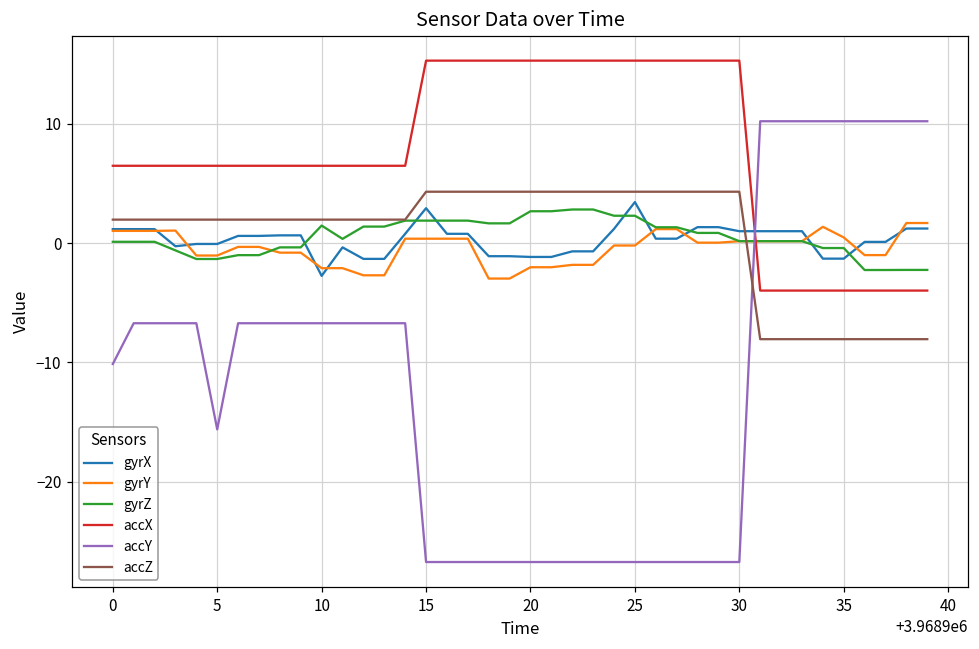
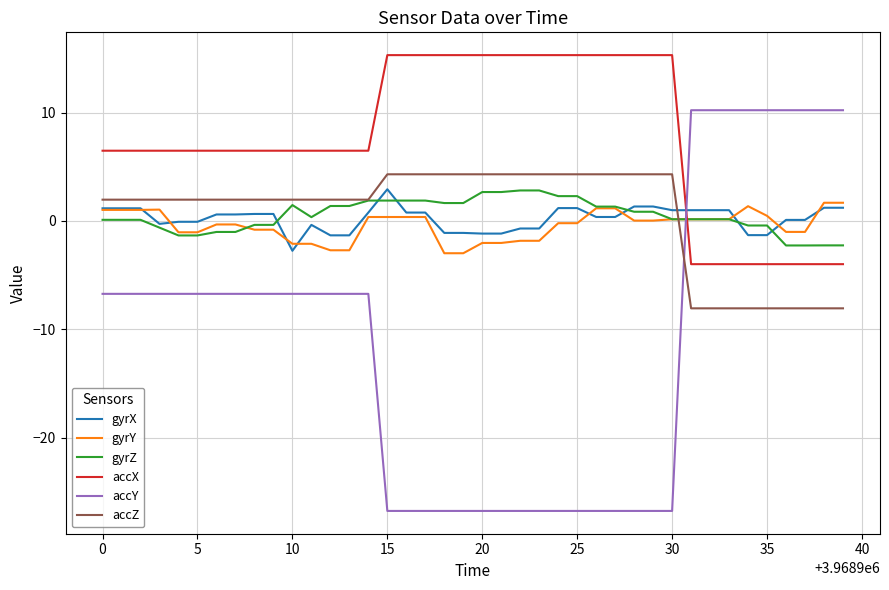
  {
    "gyrX": {
      "5": -0.1,
      "10": -2.8,
      "15": 2.9,
      "20": -1.2,
-     "25": 3.4,
+     "25": 1.2,
      "30": 1.0,
      "35": -1.3
    },
    "gyrY": {
      "5": -1.0,
      "10": -2.1,
      "15": 0.4,
      "20": -2.0,
      "25": -0.2,
      "35": 0.5
    },
    "gyrZ": {
      "0": 0.1,
      "5": -1.3,
      "10": 1.5,
      "15": 1.9,
      "20": 2.7,
      "25": 2.3,
      "35": -0.4
    },
    "accX": {
      "0": 6.5,
      "5": 6.5,
      "10": 6.5,
      "15": 15.3,
      "20": 15.3,
      "25": 15.3,
      "30": 15.3,
      "35": -4.0
    },
    "accY": {
-     "0": -10.1,
-     "5": -15.6,
+     "0": -6.7,
+     "5": -6.7,
      "10": -6.7,
      "15": -26.7,
      "20": -26.7,
      "25": -26.7,
      "30": -26.7,
      "35": 10.2
    },
    "accZ": {
      "0": 2.0,
      "5": 2.0,
      "10": 2.0,
      "15": 4.3,
      "20": 4.3,
      "25": 4.3,
      "30": 4.3,
      "35": -8.1
    }
  }
